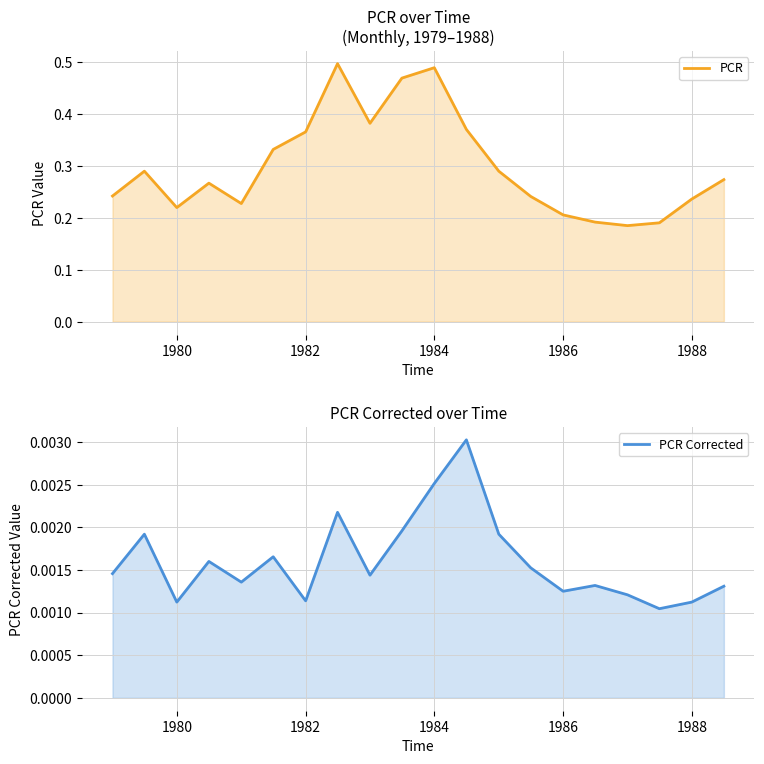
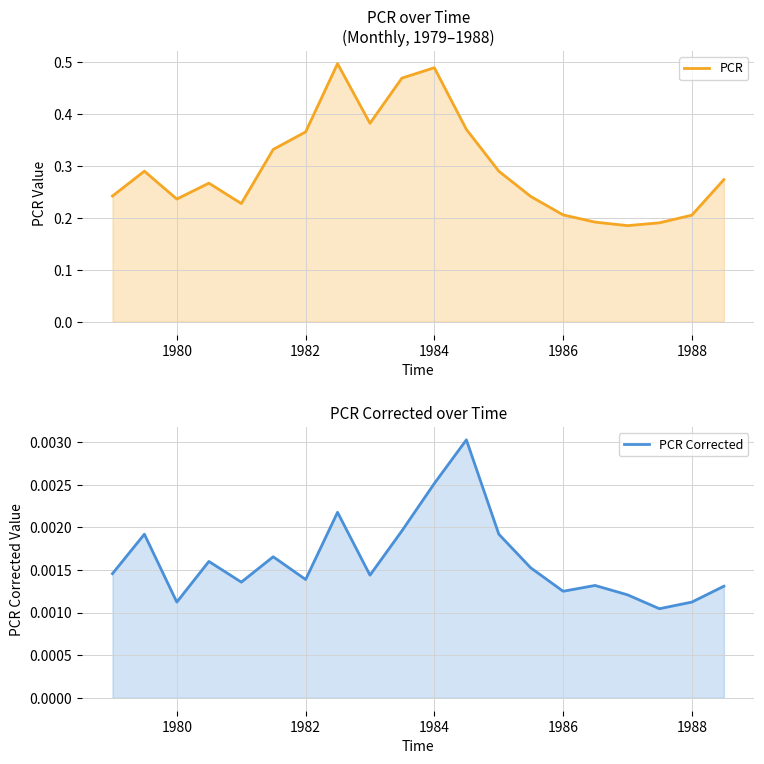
  {
    "PCR over Time (Monthly, 1979–1988)": {
-     "1980": 0.22,
+     "1980": 0.24,
      "1982": 0.37,
      "1984": 0.49,
      "1986": 0.21,
-     "1988": 0.24
+     "1988": 0.21
    },
    "PCR Corrected over Time": {
      "1980": 0.0011,
-     "1982": 0.0011,
+     "1982": 0.0014,
      "1984": 0.0025,
      "1986": 0.0012,
      "1988": 0.0011
    }
  }
